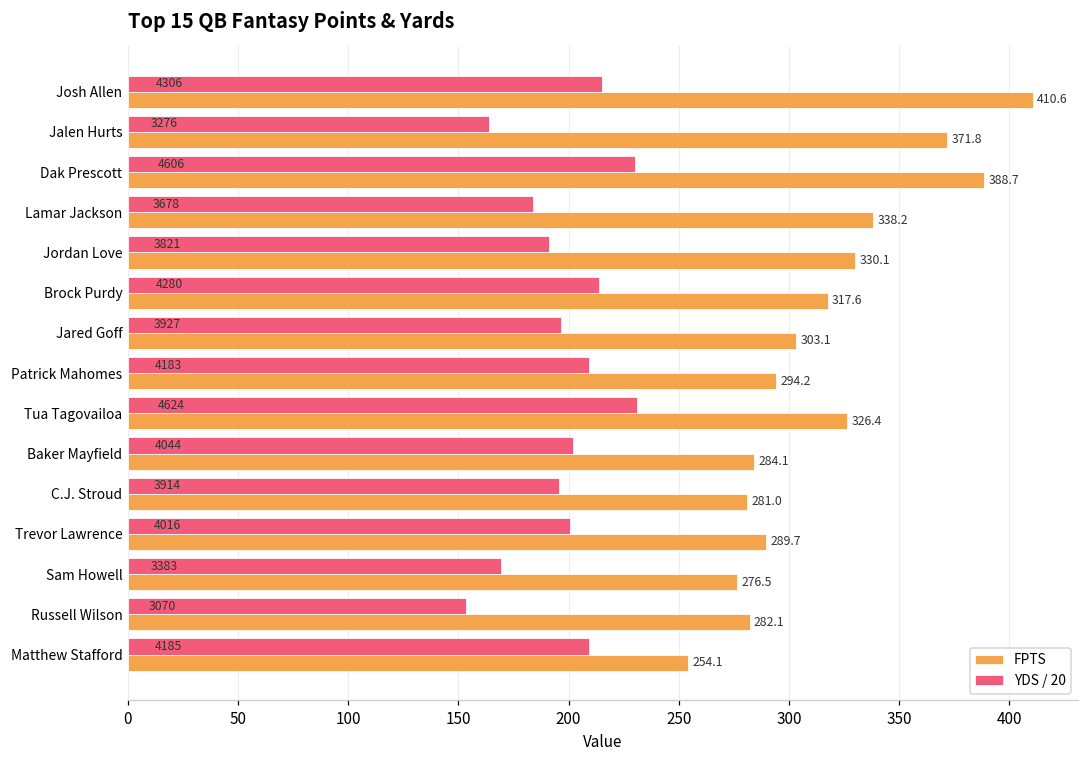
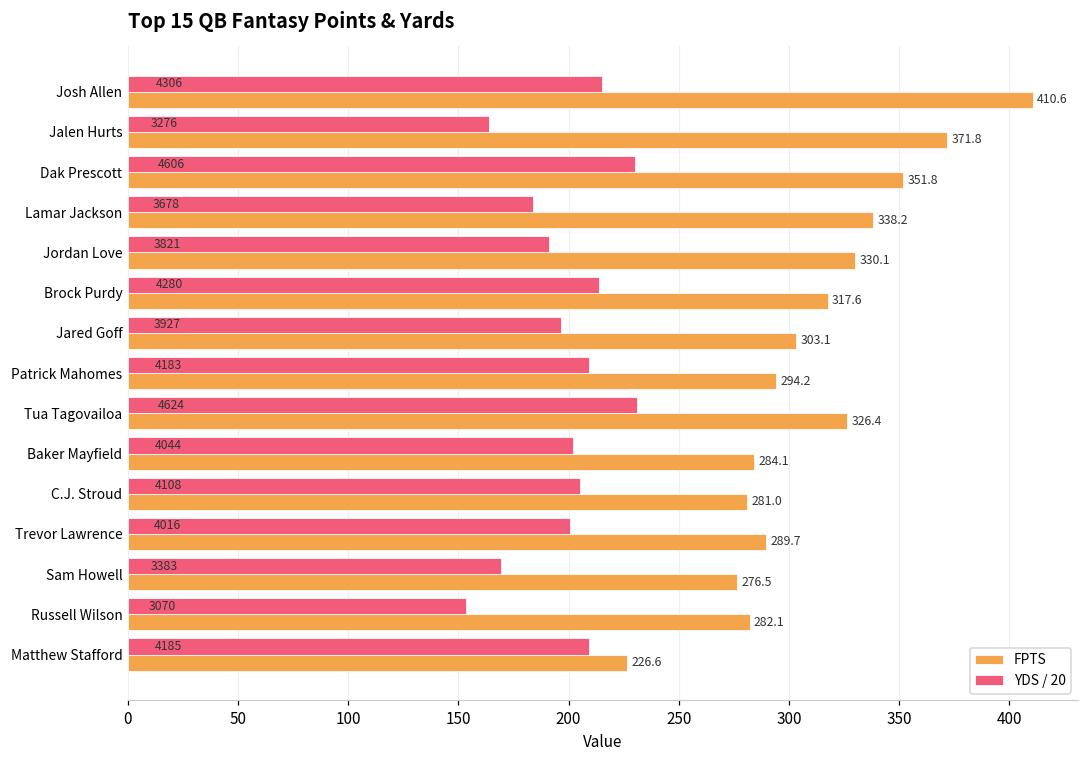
  {
    "FPTS": {
      "Josh Allen": 410.6,
      "Jalen Hurts": 371.8,
-     "Dak Prescott": 388.7,
+     "Dak Prescott": 351.8,
      "Lamar Jackson": 338.2,
      "Jordan Love": 330.1,
      "Brock Purdy": 317.6,
      "Jared Goff": 303.1,
      "Patrick Mahomes": 294.2,
      "Tua Tagovailoa": 326.4,
      "Baker Mayfield": 284.1,
      "C.J. Stroud": 281.0,
      "Trevor Lawrence": 289.7,
      "Sam Howell": 276.5,
      "Russell Wilson": 282.1,
-     "Matthew Stafford": 254.1
+     "Matthew Stafford": 226.6
    },
    "YDS / 20": {
-     "C.J. Stroud": 3914
+     "C.J. Stroud": 4108
    }
  }
